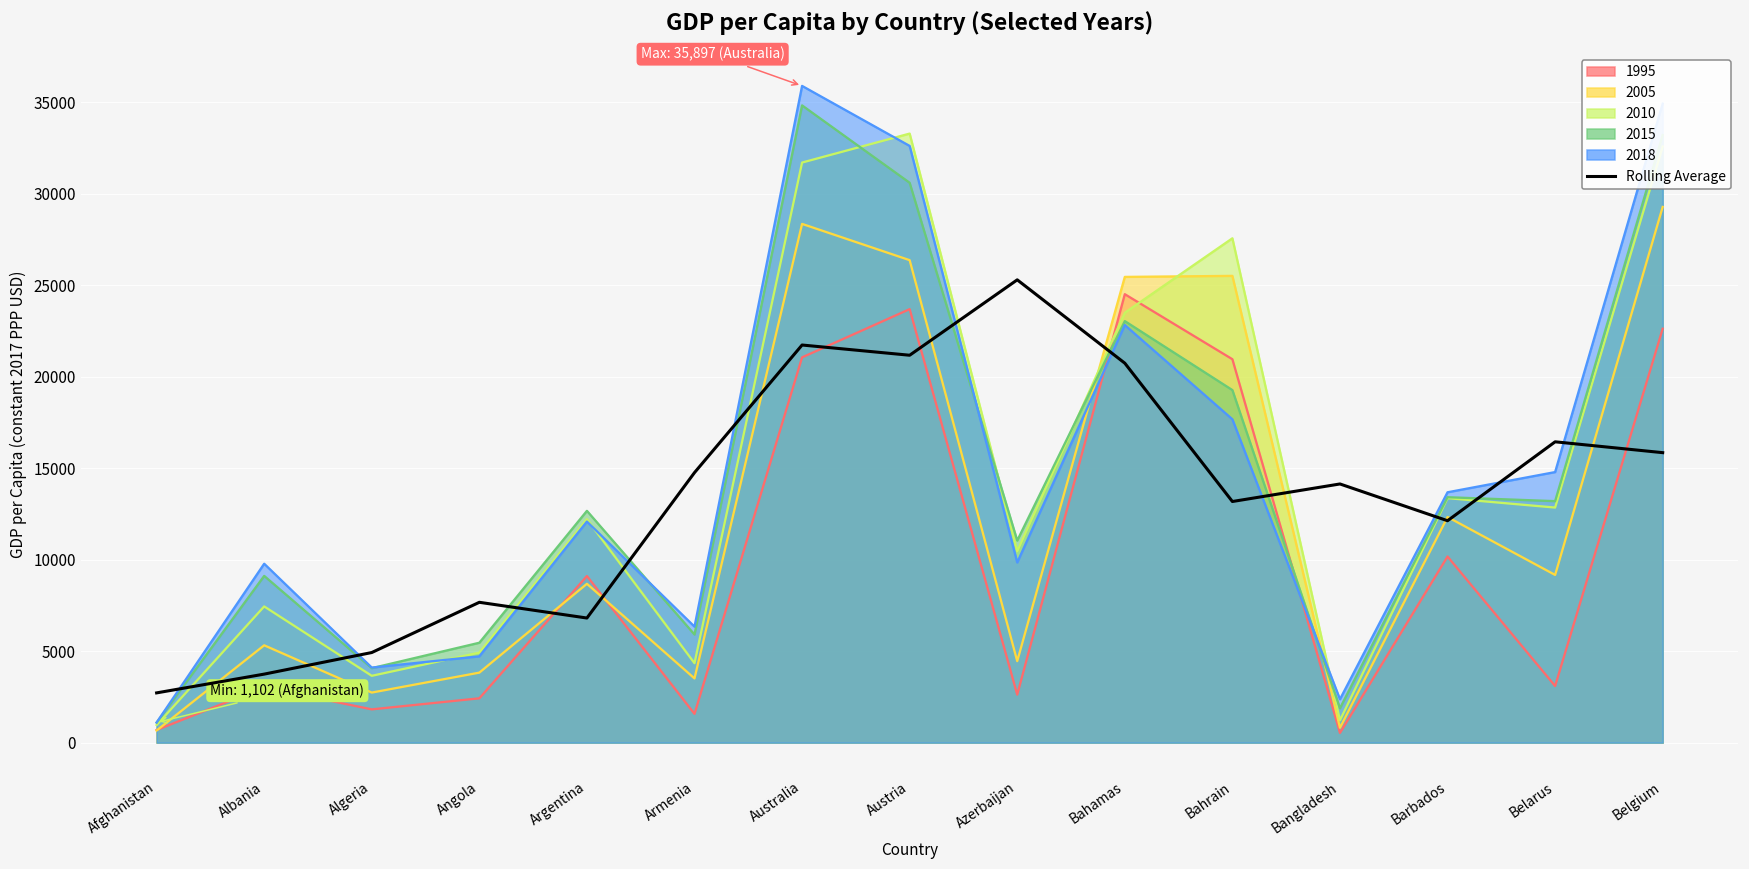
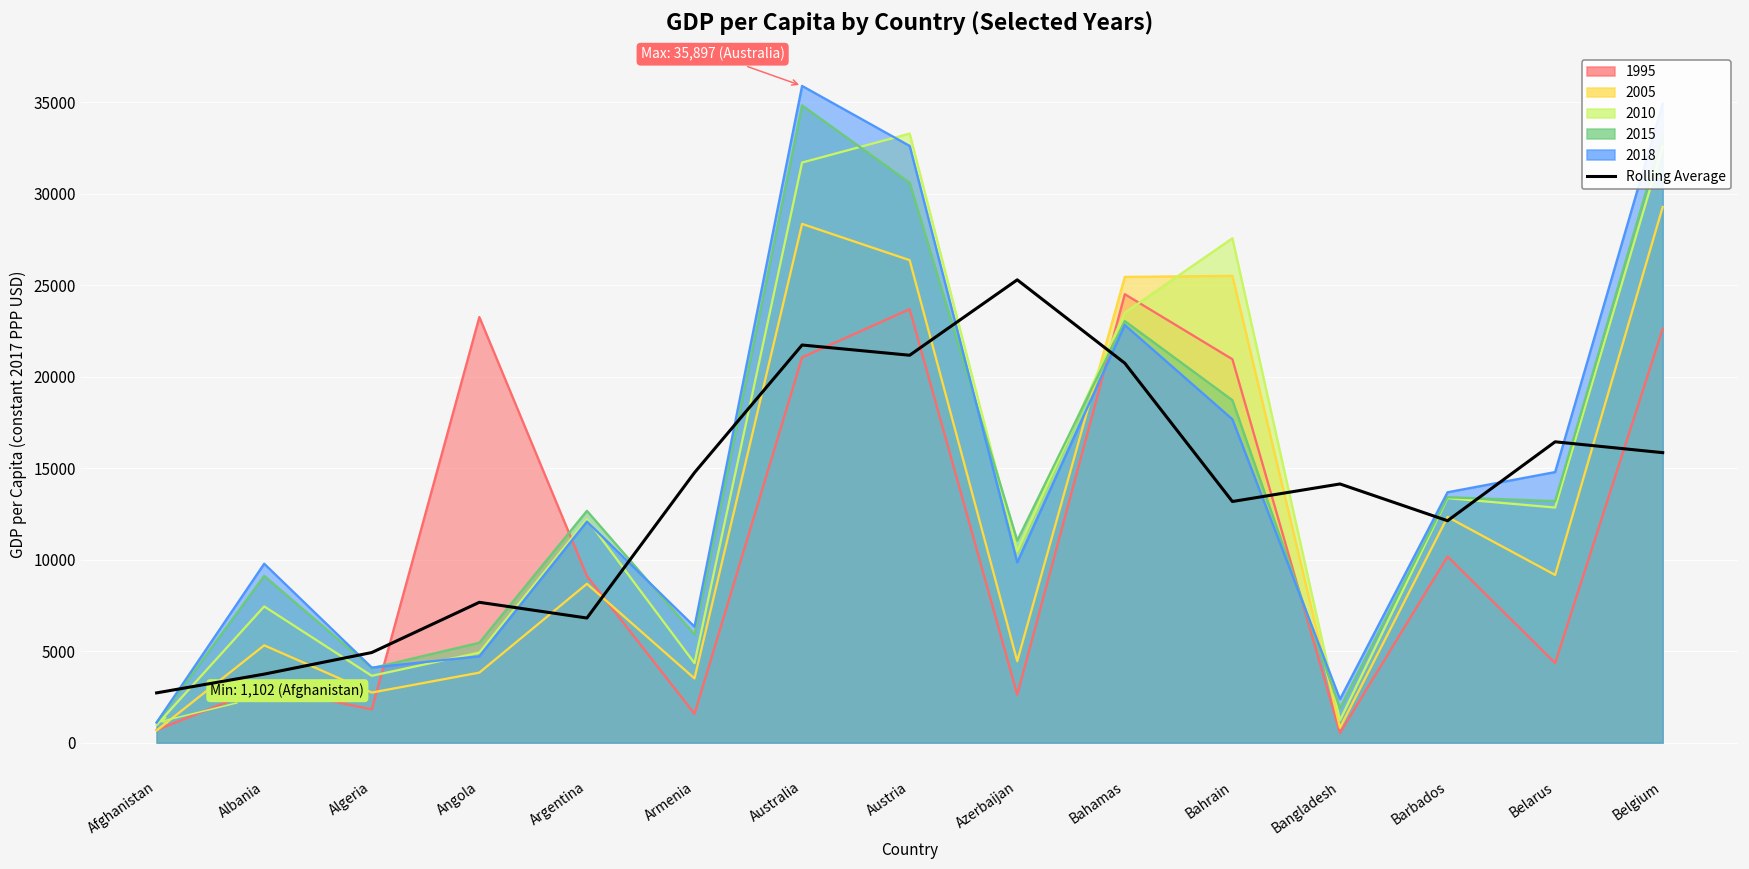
  {
    "1995": {
      "Algeria": 1800,
-     "Angola": 2400,
+     "Angola": 23300,
      "Argentina": 9100,
      "Armenia": 1600,
      "Australia": 21100,
      "Austria": 23700,
      "Azerbaijan": 2600,
      "Bahamas": 24500,
      "Bahrain": 21000,
      "Bangladesh": 500,
      "Barbados": 10200,
-     "Belarus": 3100,
+     "Belarus": 4400,
      "Belgium": 22600
    },
    "2015": {
      "Albania": 9100,
      "Angola": 5500,
      "Argentina": 12700,
      "Armenia": 5900,
      "Australia": 34800,
      "Austria": 30600,
      "Azerbaijan": 11000,
      "Bahamas": 23000,
-     "Bahrain": 19300,
+     "Bahrain": 18700,
      "Bangladesh": 1900,
      "Belarus": 13200
    },
    "2018": {
      "Albania": 9800,
      "Angola": 4700,
      "Armenia": 6300,
      "Australia": 35900,
      "Austria": 32600,
      "Azerbaijan": 9900,
      "Bahamas": 22800,
      "Bahrain": 17700,
      "Bangladesh": 2400,
      "Barbados": 13700,
      "Belarus": 14800
    },
    "Rolling Average": {
      "Afghanistan": 2700,
      "Albania": 3700,
      "Algeria": 4900,
      "Angola": 7700,
      "Argentina": 6800,
      "Armenia": 14800,
      "Australia": 21700,
      "Austria": 21200,
      "Azerbaijan": 25300,
      "Bahamas": 20700,
      "Bahrain": 13200,
      "Bangladesh": 14100,
      "Barbados": 12100,
      "Belarus": 16400,
      "Belgium": 15900
    }
  }
